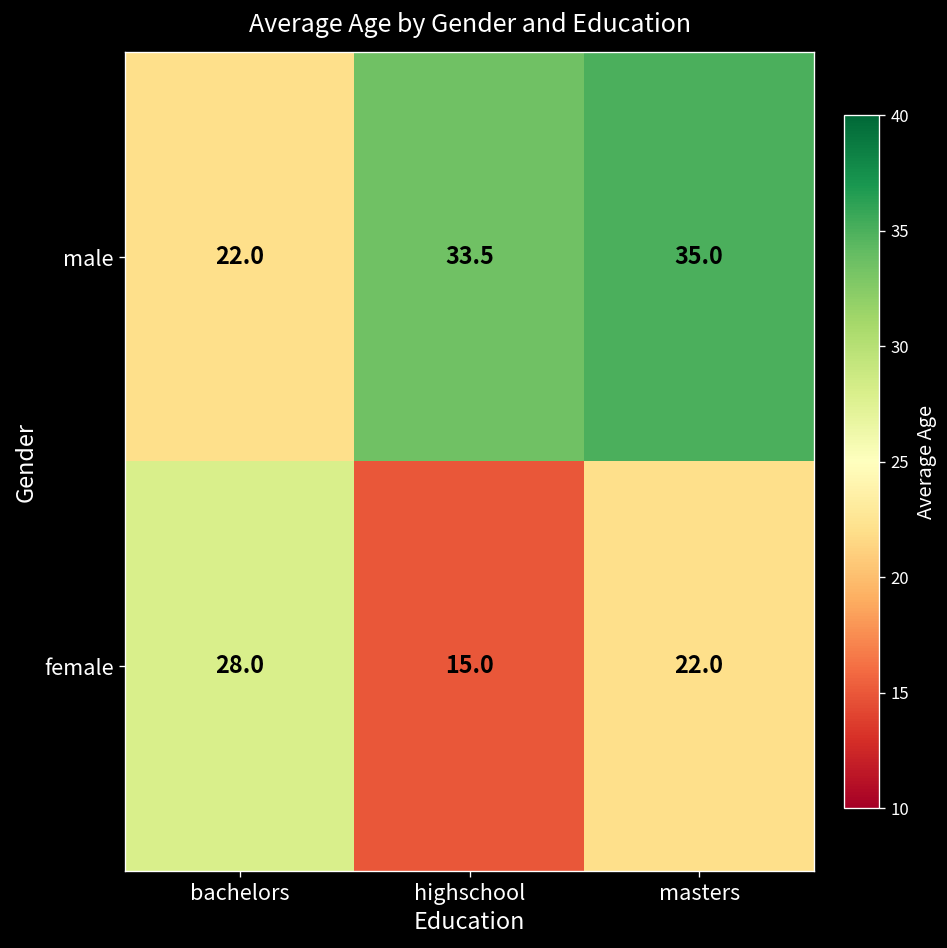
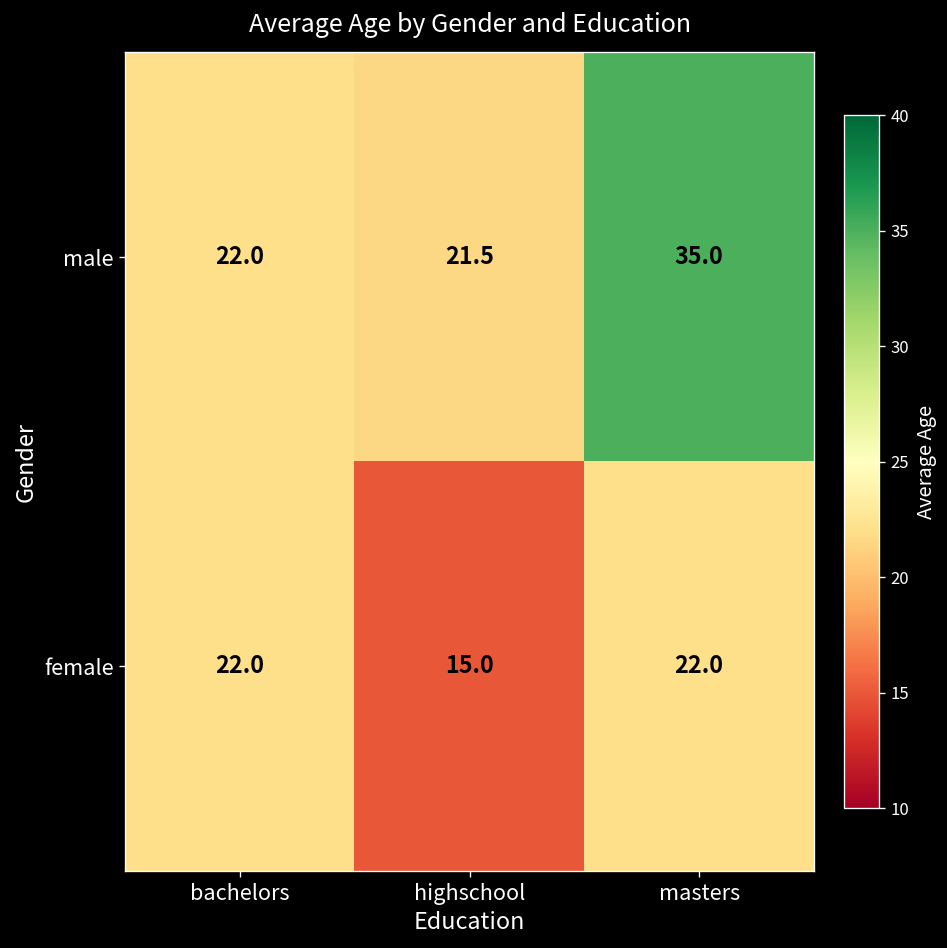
  {
    "male": {
      "bachelors": 22.0,
-     "highschool": 33.5,
+     "highschool": 21.5,
      "masters": 35.0
    },
    "female": {
-     "bachelors": 28.0,
+     "bachelors": 22.0,
      "highschool": 15.0,
      "masters": 22.0
    }
  }
